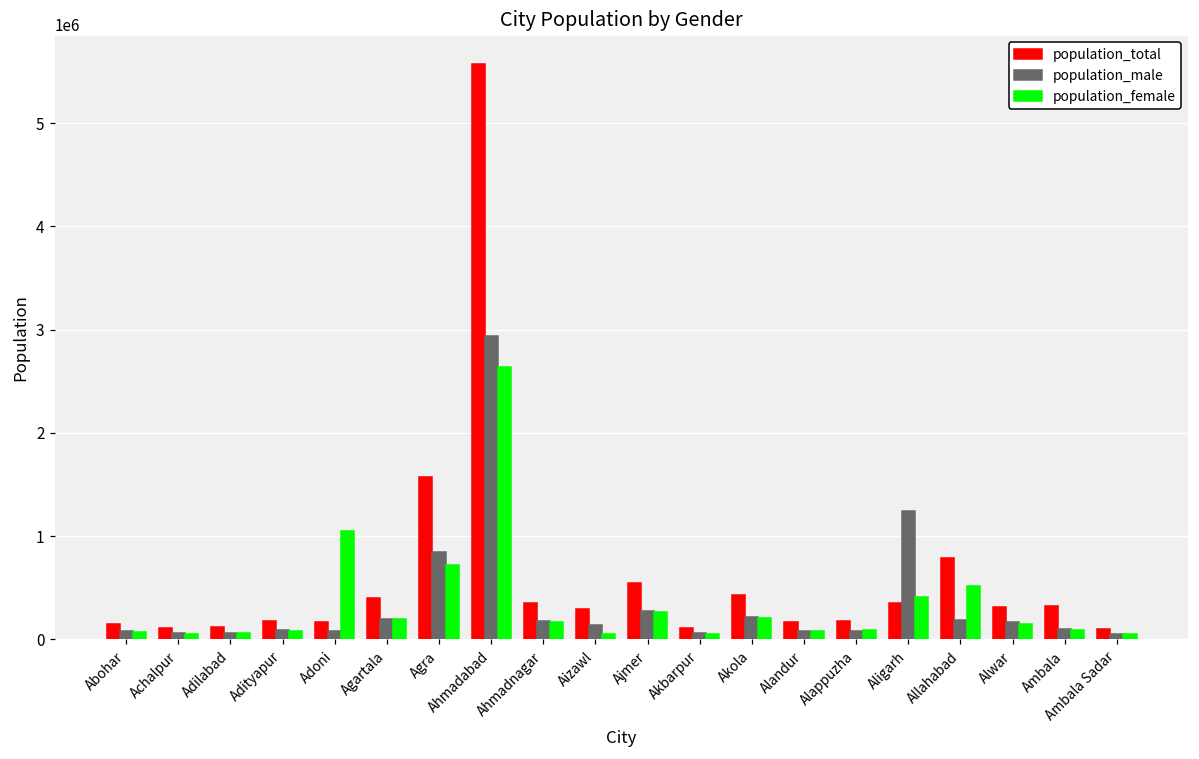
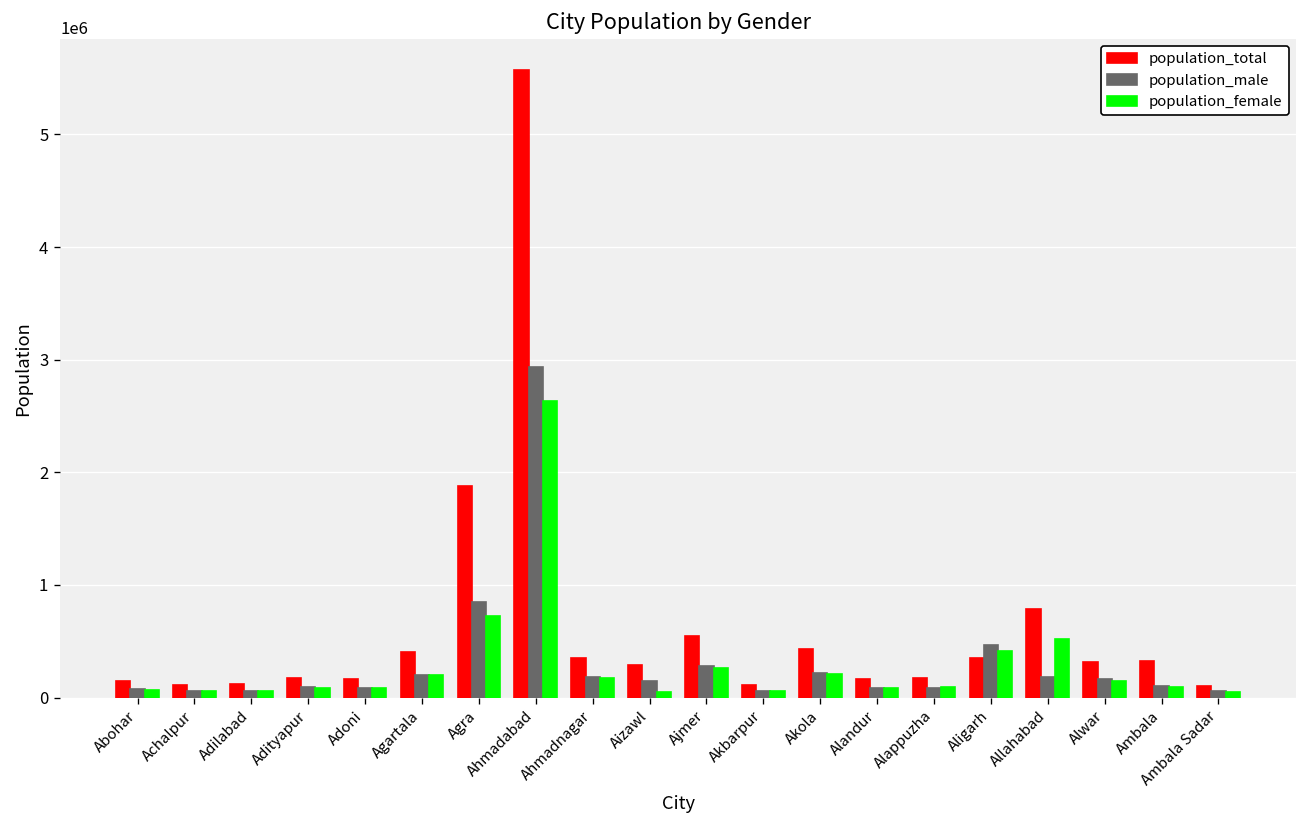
  {
    "population_total": {
      "Abohar": 100000,
      "Achalpur": 100000,
      "Adilabad": 100000,
      "Adityapur": 200000,
      "Adoni": 200000,
      "Agartala": 400000,
-     "Agra": 1600000,
+     "Agra": 1900000,
      "Ahmadabad": 5600000,
      "Ahmadnagar": 400000,
      "Aizawl": 300000,
      "Ajmer": 500000,
      "Akbarpur": 100000,
      "Akola": 400000,
      "Alandur": 200000,
      "Alappuzha": 200000,
      "Aligarh": 300000,
      "Allahabad": 800000,
      "Alwar": 300000,
      "Ambala": 300000,
      "Ambala Sadar": 100000
    },
    "population_male": {
      "Abohar": 100000,
      "Achalpur": 100000,
      "Adilabad": 100000,
      "Adityapur": 100000,
      "Adoni": 100000,
      "Agartala": 200000,
      "Agra": 800000,
      "Ahmadabad": 2900000,
      "Ahmadnagar": 200000,
      "Aizawl": 100000,
      "Ajmer": 300000,
      "Akbarpur": 100000,
      "Akola": 200000,
      "Alandur": 100000,
      "Alappuzha": 100000,
-     "Aligarh": 1200000,
+     "Aligarh": 500000,
      "Allahabad": 200000,
      "Alwar": 200000,
      "Ambala": 100000,
      "Ambala Sadar": 100000
    },
    "population_female": {
      "Abohar": 100000,
      "Achalpur": 100000,
      "Adilabad": 100000,
      "Adityapur": 100000,
-     "Adoni": 1100000,
+     "Adoni": 100000,
      "Agartala": 200000,
      "Agra": 700000,
      "Ahmadabad": 2600000,
      "Ahmadnagar": 200000,
      "Aizawl": 0,
      "Ajmer": 300000,
      "Akbarpur": 100000,
      "Akola": 200000,
      "Alandur": 100000,
      "Alappuzha": 100000,
      "Aligarh": 400000,
      "Allahabad": 500000,
      "Alwar": 100000,
      "Ambala": 100000,
      "Ambala Sadar": 100000
    }
  }
